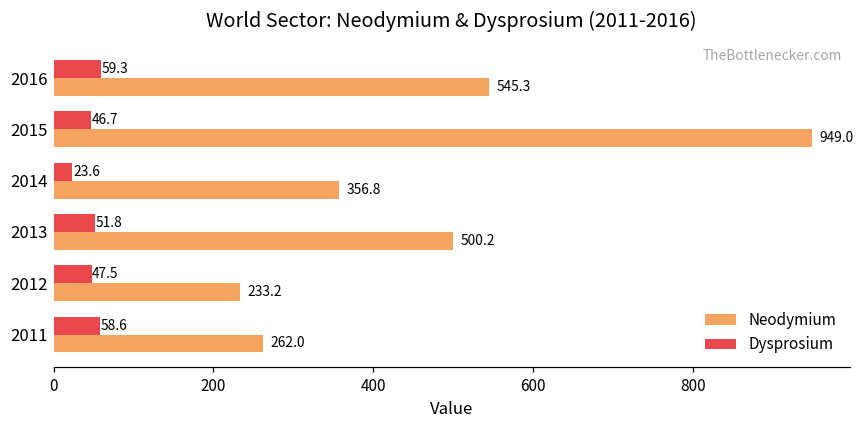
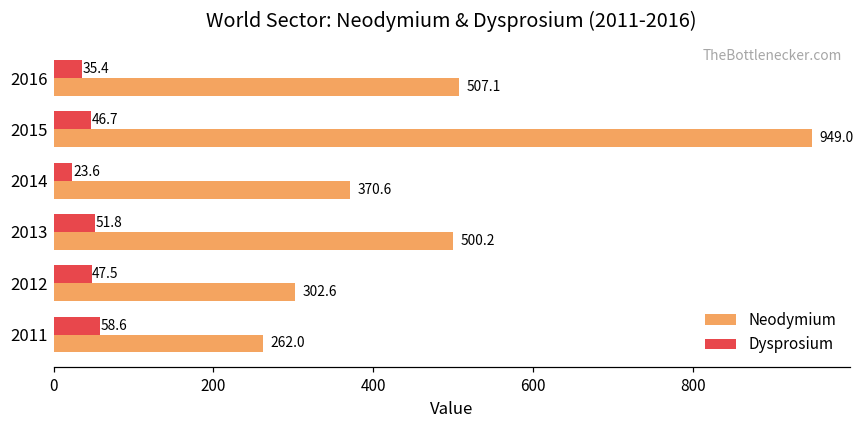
  {
    "Neodymium": {
-     "2016": 545.3,
+     "2016": 507.1,
      "2015": 949.0,
-     "2014": 356.8,
+     "2014": 370.6,
      "2013": 500.2,
-     "2012": 233.2,
+     "2012": 302.6,
      "2011": 262.0
    },
    "Dysprosium": {
-     "2016": 59.3,
+     "2016": 35.4,
      "2015": 46.7,
      "2014": 23.6,
      "2013": 51.8,
      "2012": 47.5,
      "2011": 58.6
    }
  }
